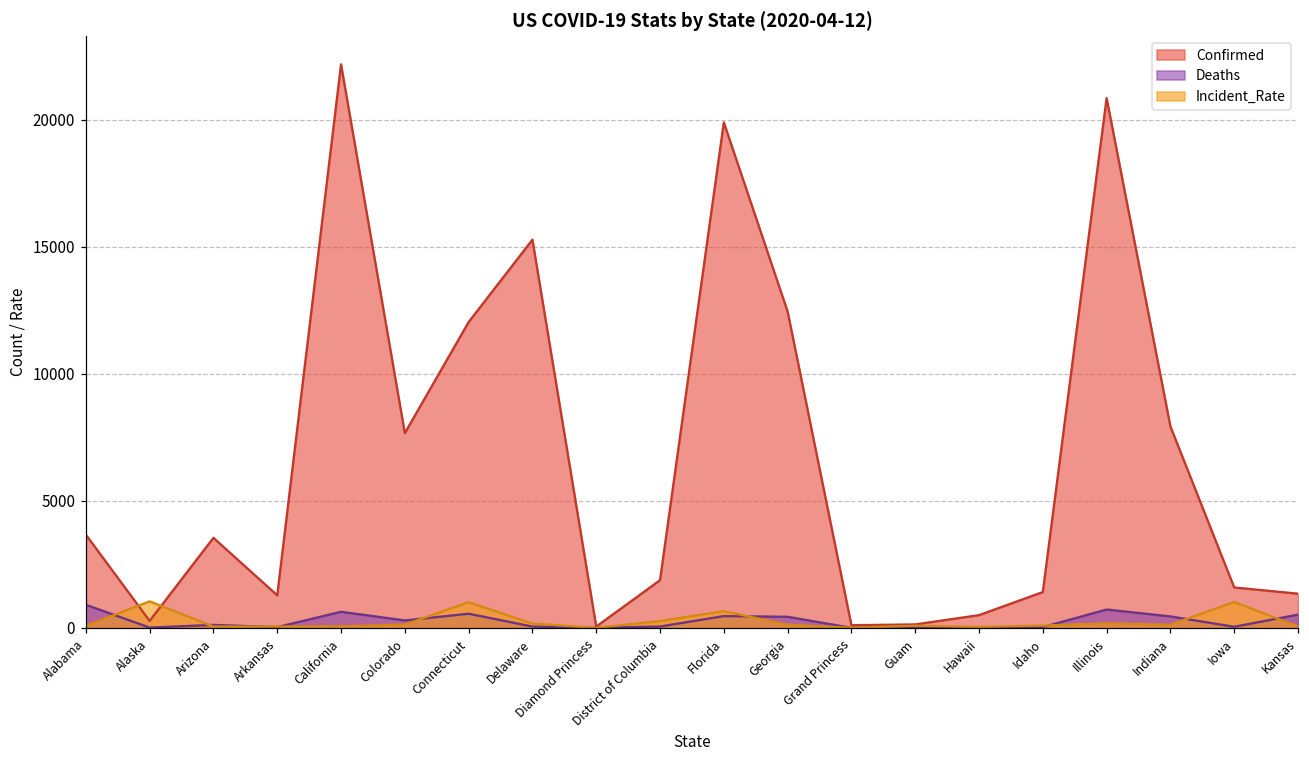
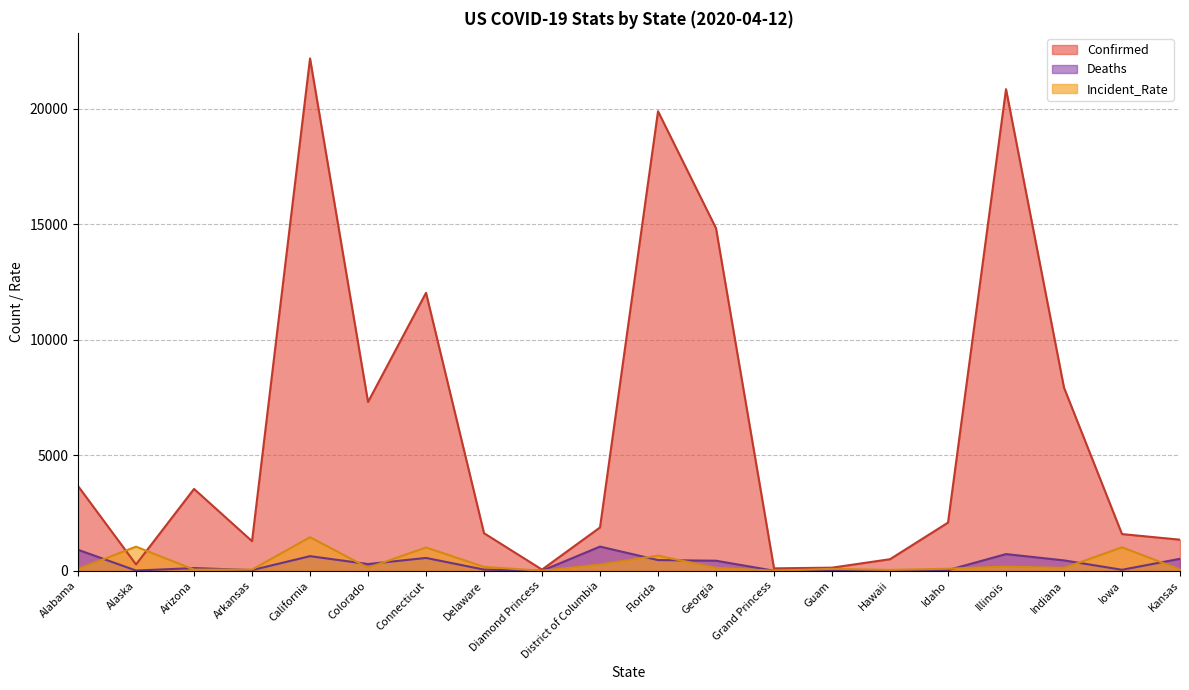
  {
    "Confirmed": {
      "Alabama": 3700,
      "Alaska": 300,
      "Arizona": 3500,
      "Arkansas": 1300,
      "California": 22200,
-     "Colorado": 7700,
+     "Colorado": 7300,
      "Connecticut": 12000,
-     "Delaware": 15300,
+     "Delaware": 1600,
      "District of Columbia": 1900,
      "Florida": 19900,
-     "Georgia": 12500,
+     "Georgia": 14800,
      "Hawaii": 500,
-     "Idaho": 1400,
+     "Idaho": 2100,
      "Illinois": 20900,
      "Indiana": 7900,
      "Iowa": 1600,
      "Kansas": 1300
    },
    "Deaths": {
      "Alabama": 900,
      "Alaska": 0,
      "California": 600,
      "Colorado": 300,
      "Connecticut": 600,
      "Delaware": 0,
-     "District of Columbia": 100,
+     "District of Columbia": 1000,
      "Florida": 500,
      "Georgia": 400,
      "Illinois": 700,
      "Indiana": 400,
      "Iowa": 0,
      "Kansas": 500
    },
    "Incident_Rate": {
      "Alabama": 100,
      "Alaska": 1000,
-     "California": 100,
+     "California": 1500,
      "Colorado": 100,
      "Connecticut": 1000,
      "Delaware": 200,
      "District of Columbia": 300,
      "Florida": 700,
      "Georgia": 100,
      "Illinois": 200,
      "Indiana": 100,
      "Iowa": 1000,
      "Kansas": 100
    }
  }
